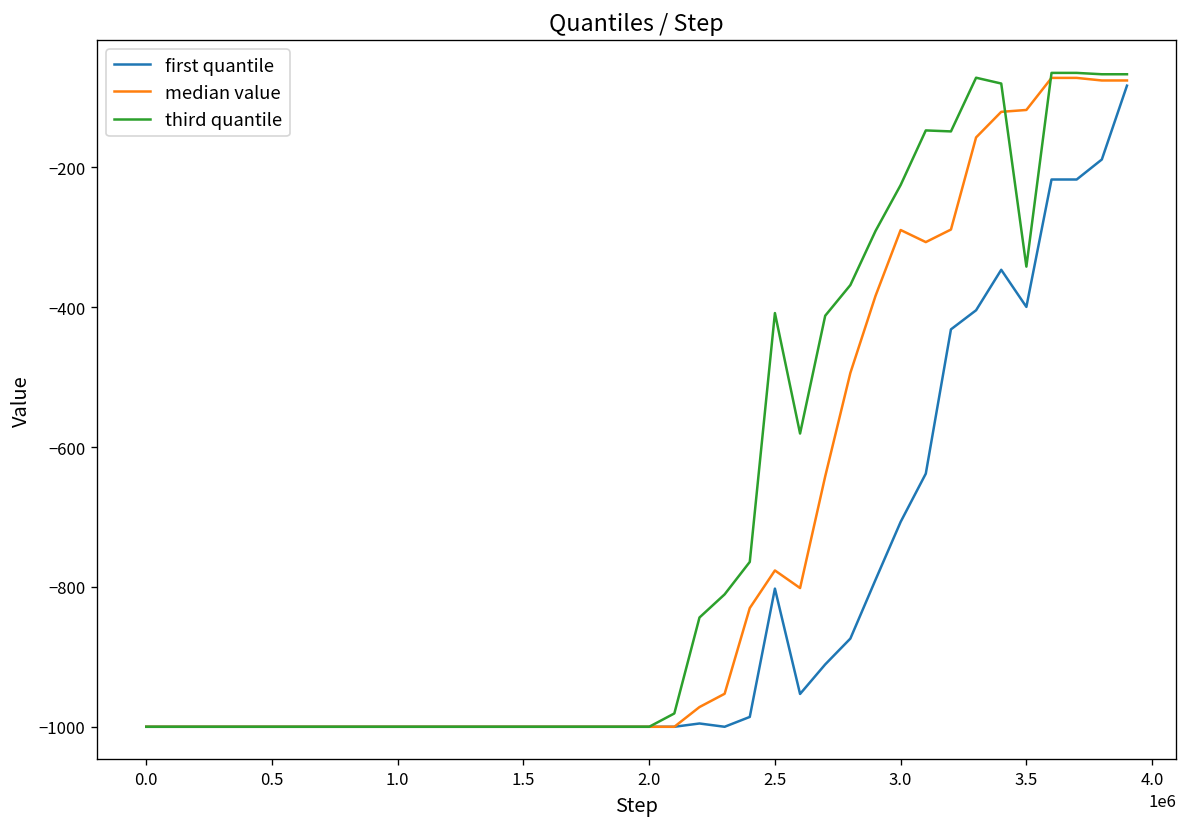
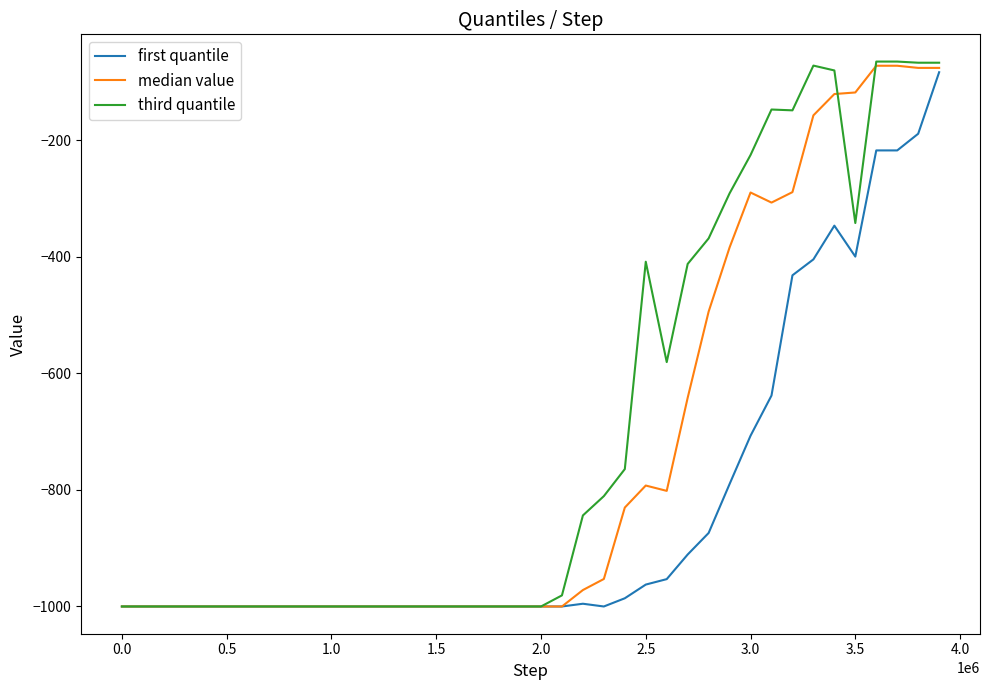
  {
    "first quantile": {
-     "2.5": -800,
+     "2.5": -960,
      "3.0": -710,
      "3.5": -400
    },
    "median value": {
-     "2.5": -780,
+     "2.5": -790,
      "3.0": -290,
      "3.5": -120
    },
    "third quantile": {
      "2.5": -410,
      "3.0": -230,
      "3.5": -340
    }
  }
